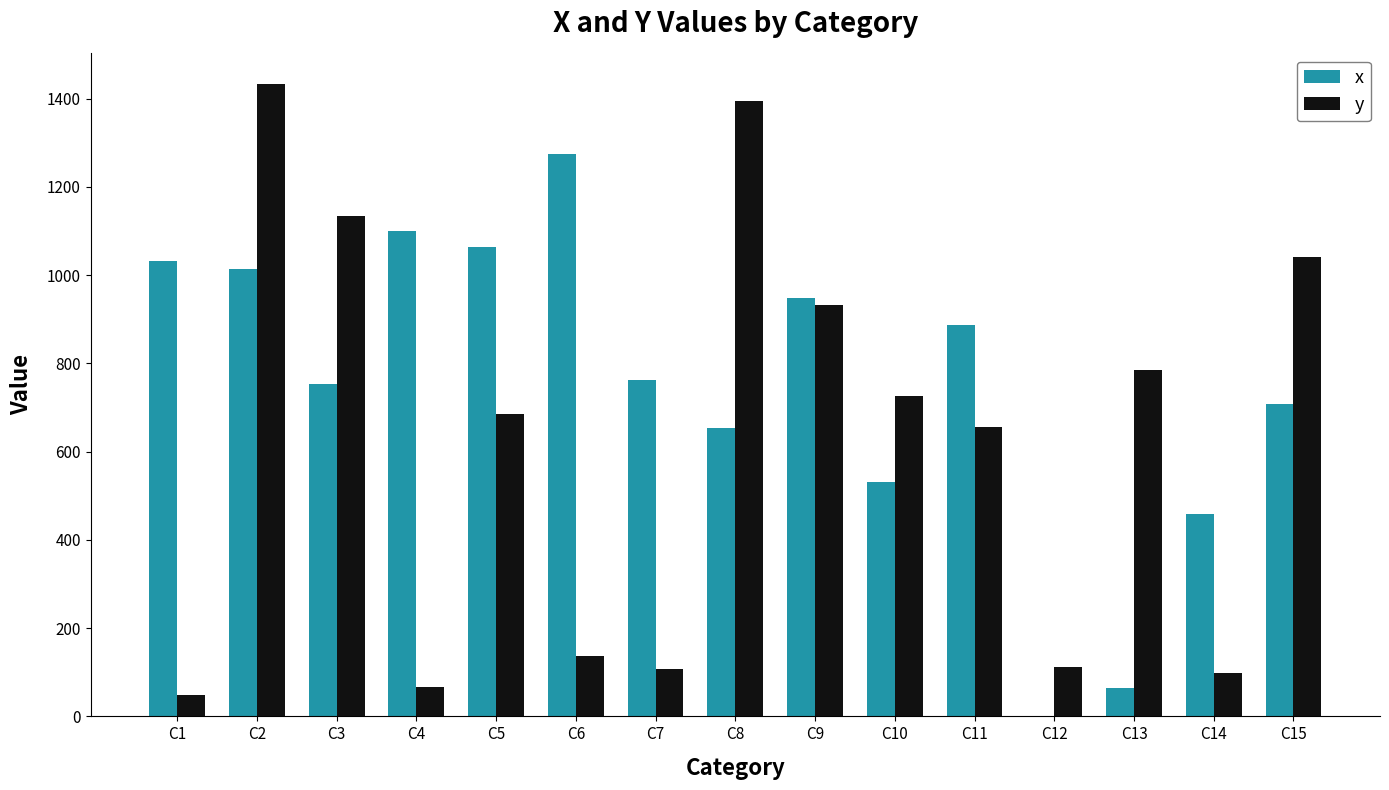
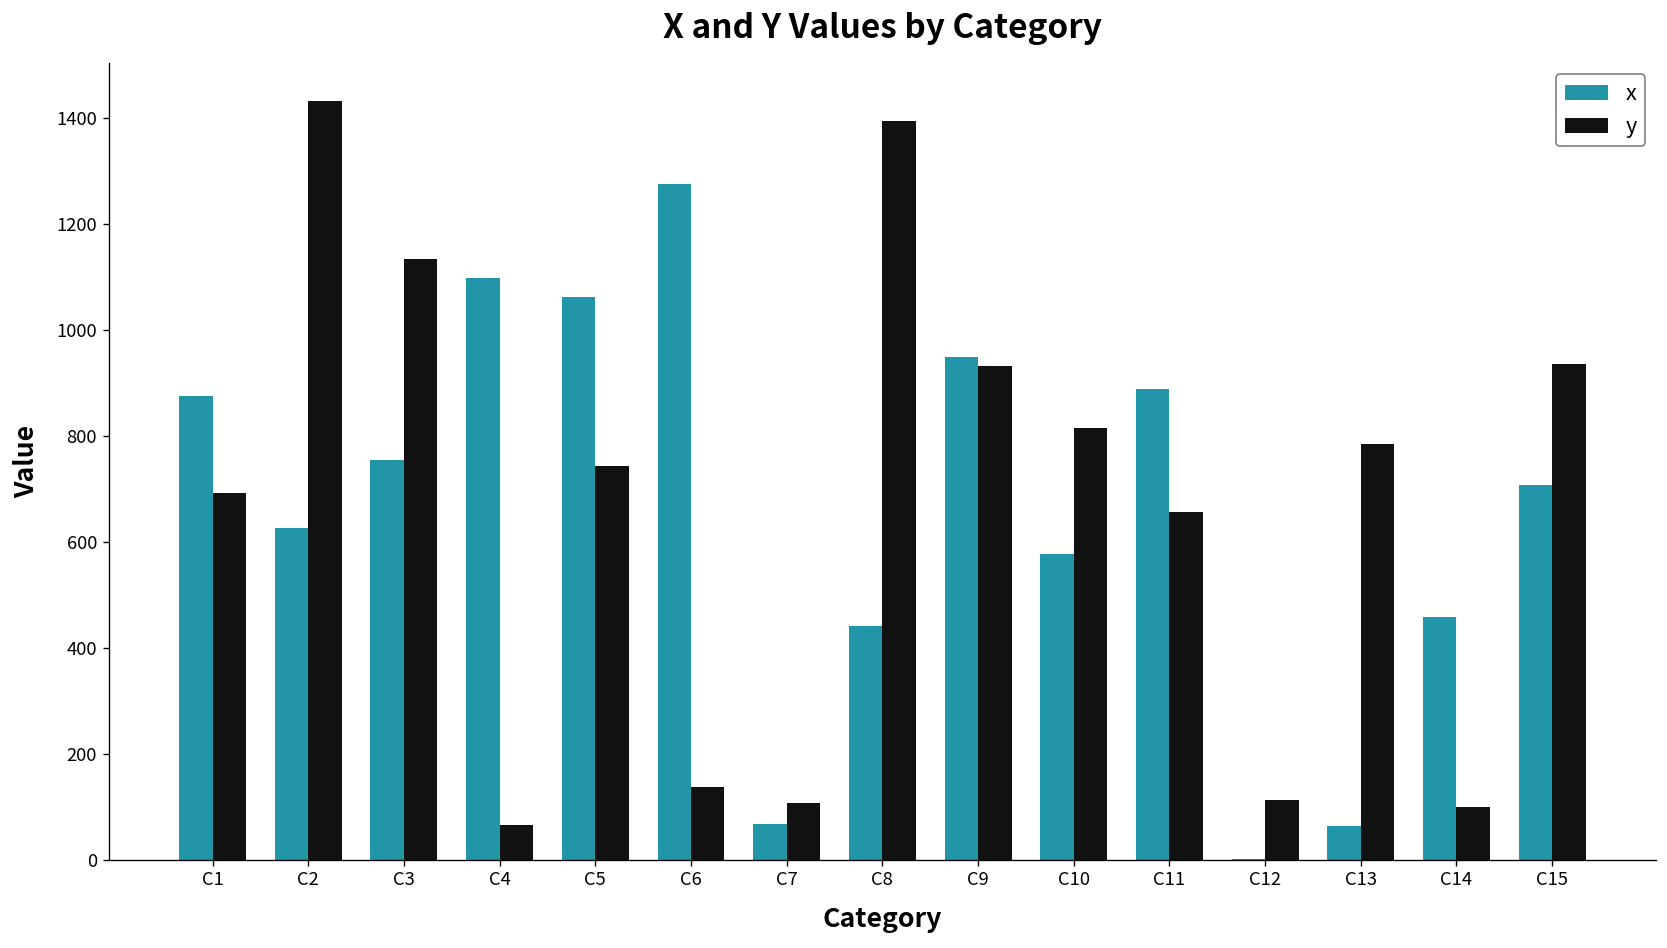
  {
    "x": {
-     "C1": 1030,
-     "C2": 1010,
+     "C1": 880,
+     "C2": 630,
      "C3": 750,
      "C4": 1100,
      "C5": 1060,
      "C6": 1280,
-     "C7": 760,
-     "C8": 650,
+     "C7": 70,
+     "C8": 440,
      "C9": 950,
-     "C10": 530,
+     "C10": 580,
      "C11": 890,
      "C13": 60,
      "C14": 460,
      "C15": 710
    },
    "y": {
-     "C1": 50,
+     "C1": 690,
      "C2": 1430,
      "C3": 1130,
      "C4": 70,
-     "C5": 690,
+     "C5": 740,
      "C6": 140,
      "C7": 110,
      "C8": 1400,
      "C9": 930,
-     "C10": 730,
+     "C10": 820,
      "C11": 660,
      "C12": 110,
      "C13": 780,
      "C14": 100,
-     "C15": 1040
+     "C15": 940
    }
  }
